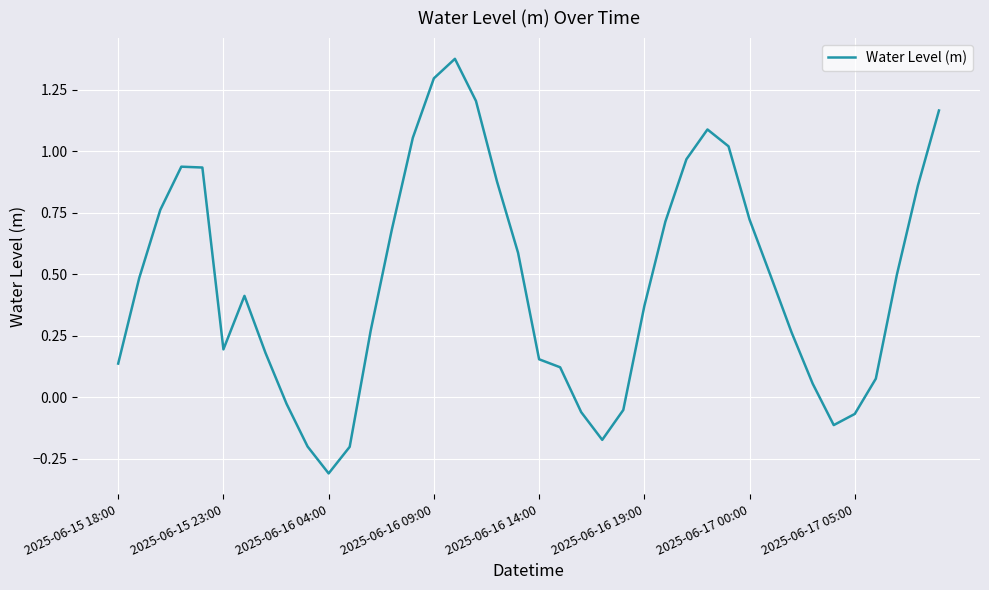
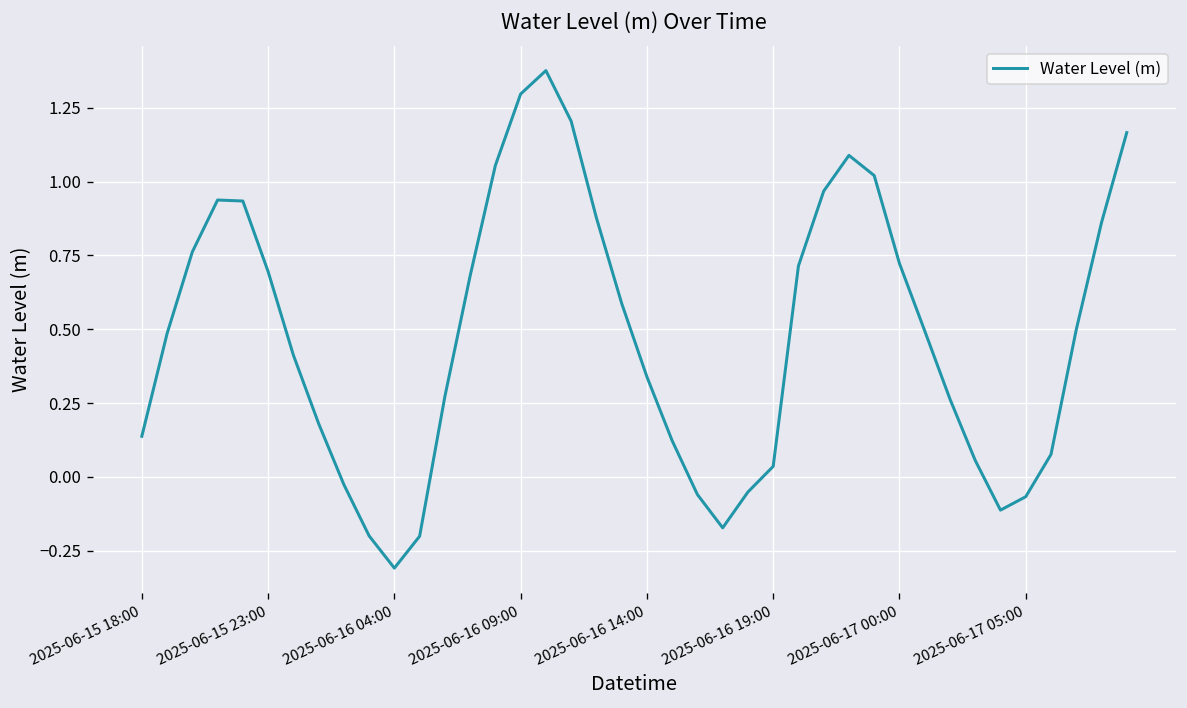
  {
    "2025-06-15 18:00": 0.14,
-   "2025-06-15 23:00": 0.20,
+   "2025-06-15 23:00": 0.70,
    "2025-06-16 04:00": -0.31,
    "2025-06-16 09:00": 1.30,
-   "2025-06-16 14:00": 0.16,
-   "2025-06-16 19:00": 0.37,
+   "2025-06-16 14:00": 0.34,
+   "2025-06-16 19:00": 0.04,
    "2025-06-17 00:00": 0.72,
    "2025-06-17 05:00": -0.07
  }
